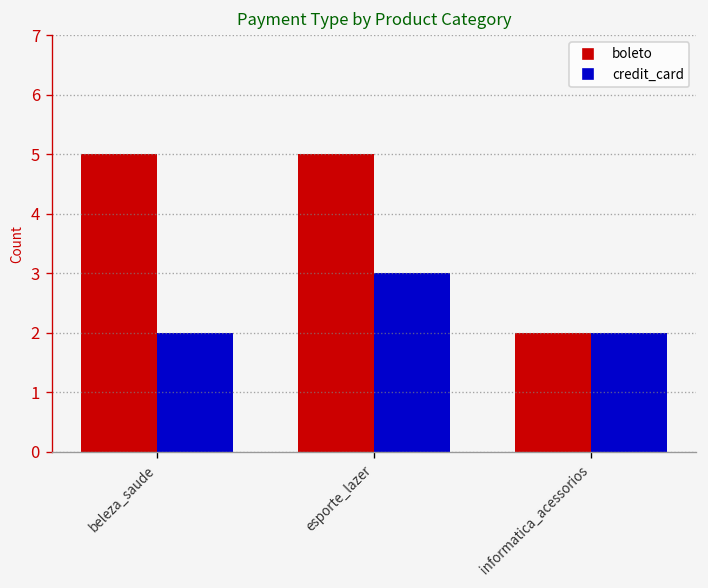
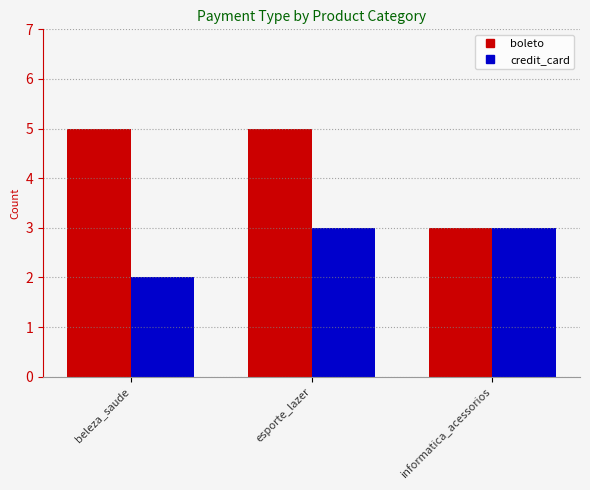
  {
    "boleto": {
      "beleza_saude": 5,
      "esporte_lazer": 5,
-     "informatica_acessorios": 2
+     "informatica_acessorios": 3
    },
    "credit_card": {
      "beleza_saude": 2,
      "esporte_lazer": 3,
-     "informatica_acessorios": 2
+     "informatica_acessorios": 3
    }
  }
